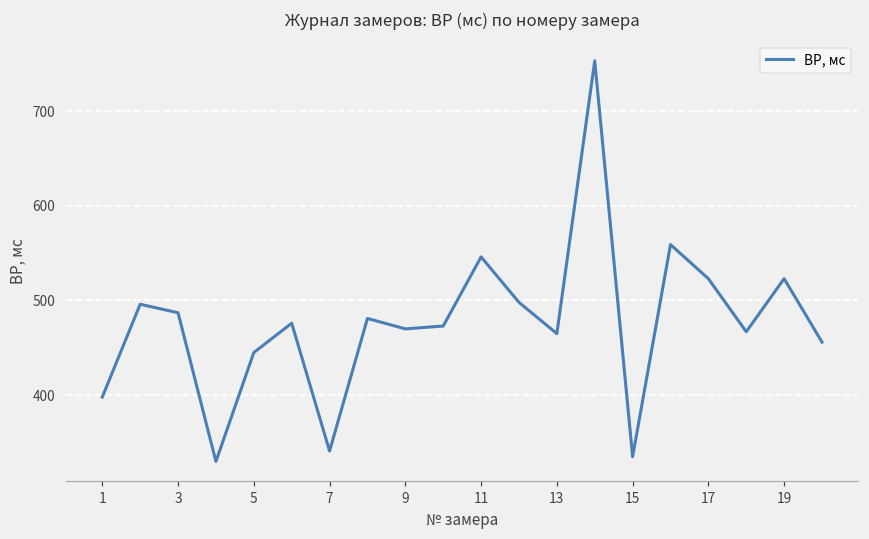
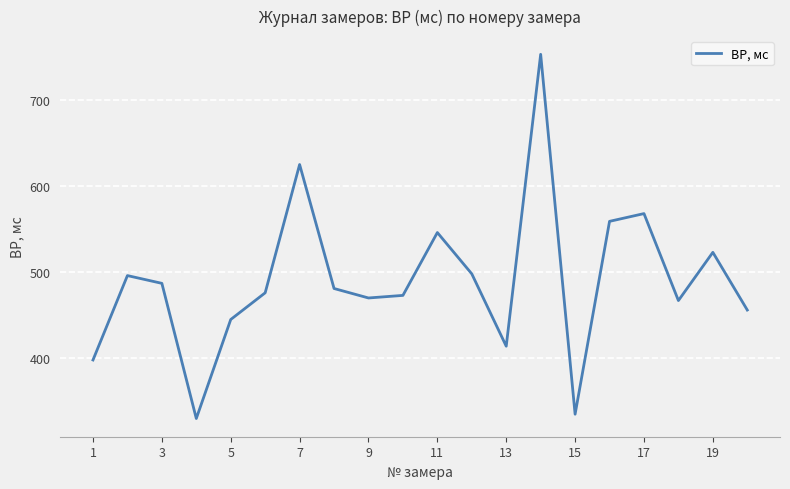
  {
    "1": 400,
    "3": 490,
    "5": 450,
-   "7": 340,
+   "7": 630,
    "9": 470,
    "11": 550,
-   "13": 470,
+   "13": 410,
    "15": 340,
-   "17": 520,
+   "17": 570,
    "19": 520
  }
